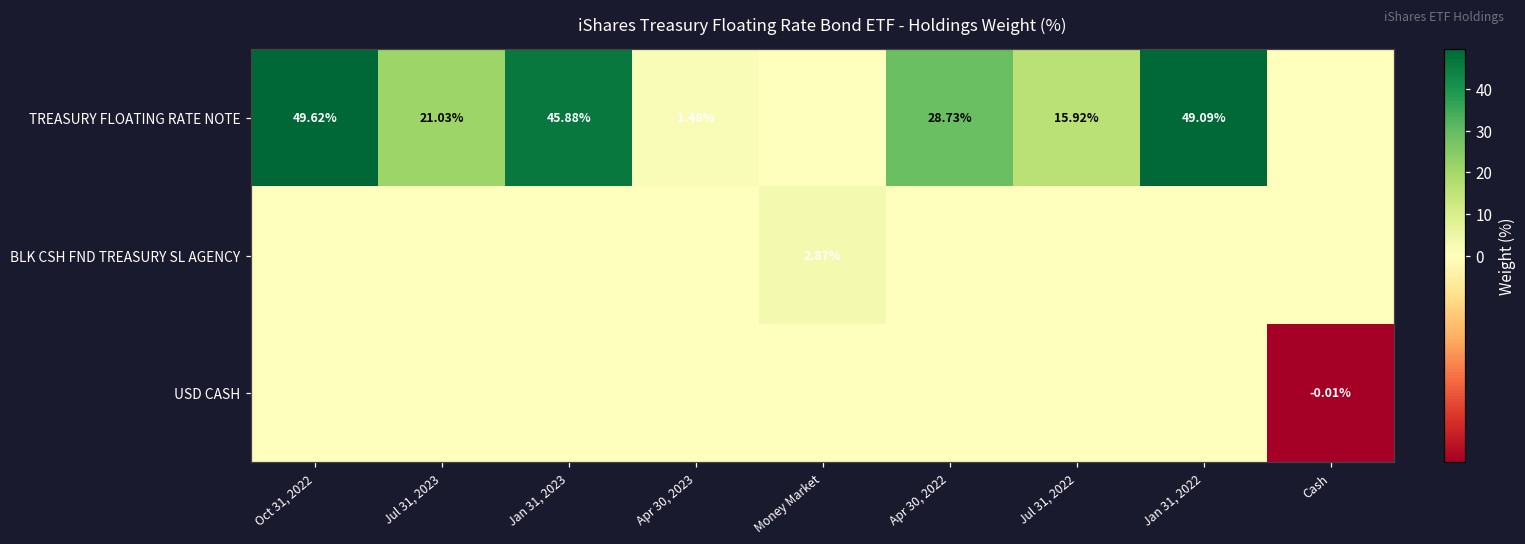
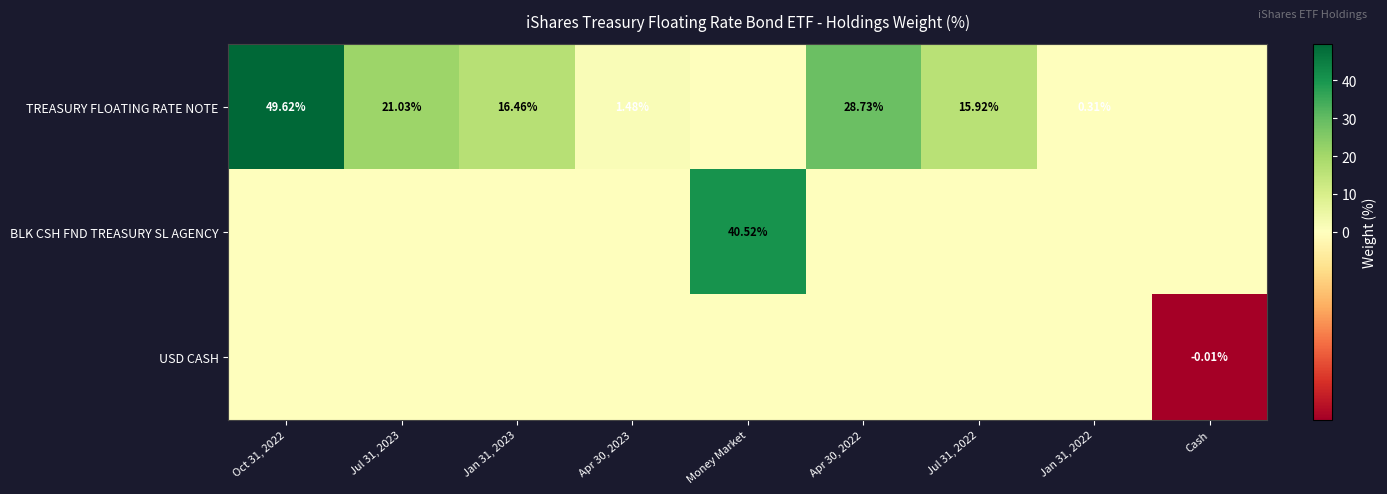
  {
    "TREASURY FLOATING RATE NOTE": {
      "Oct 31, 2022": "49.62%",
      "Jul 31, 2023": "21.03%",
-     "Jan 31, 2023": "45.88%",
+     "Jan 31, 2023": "16.46%",
      "Apr 30, 2023": "1.48%",
      "Apr 30, 2022": "28.73%",
      "Jul 31, 2022": "15.92%",
-     "Jan 31, 2022": "49.09%"
+     "Jan 31, 2022": "0.31%"
    },
    "BLK CSH FND TREASURY SL AGENCY": {
-     "Money Market": "2.87%"
+     "Money Market": "40.52%"
    },
    "USD CASH": {
      "Cash": "-0.01%"
    }
  }
